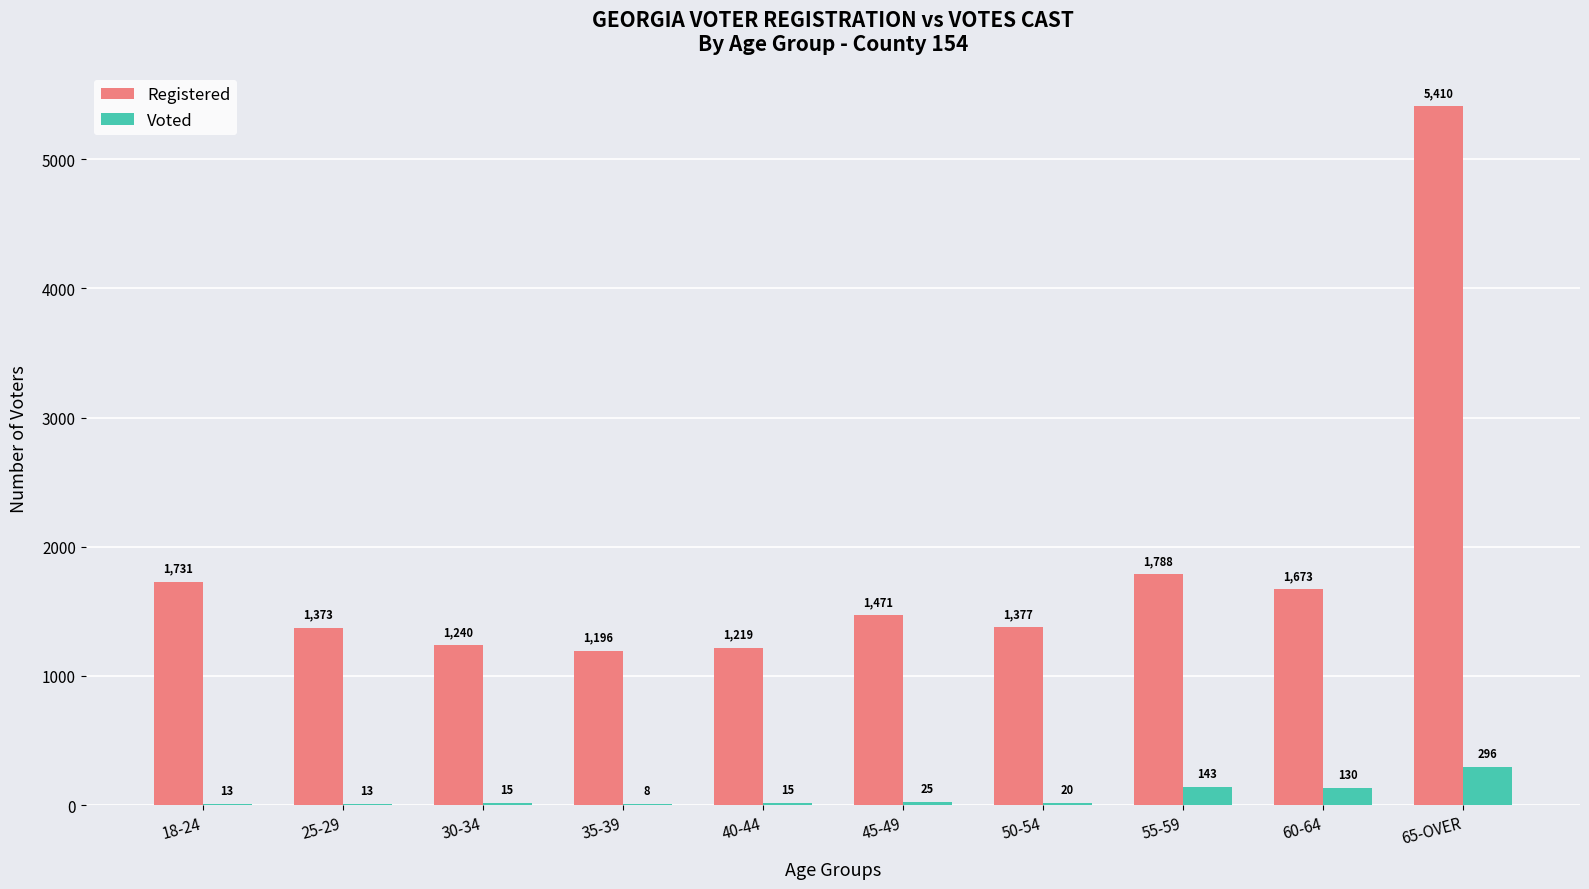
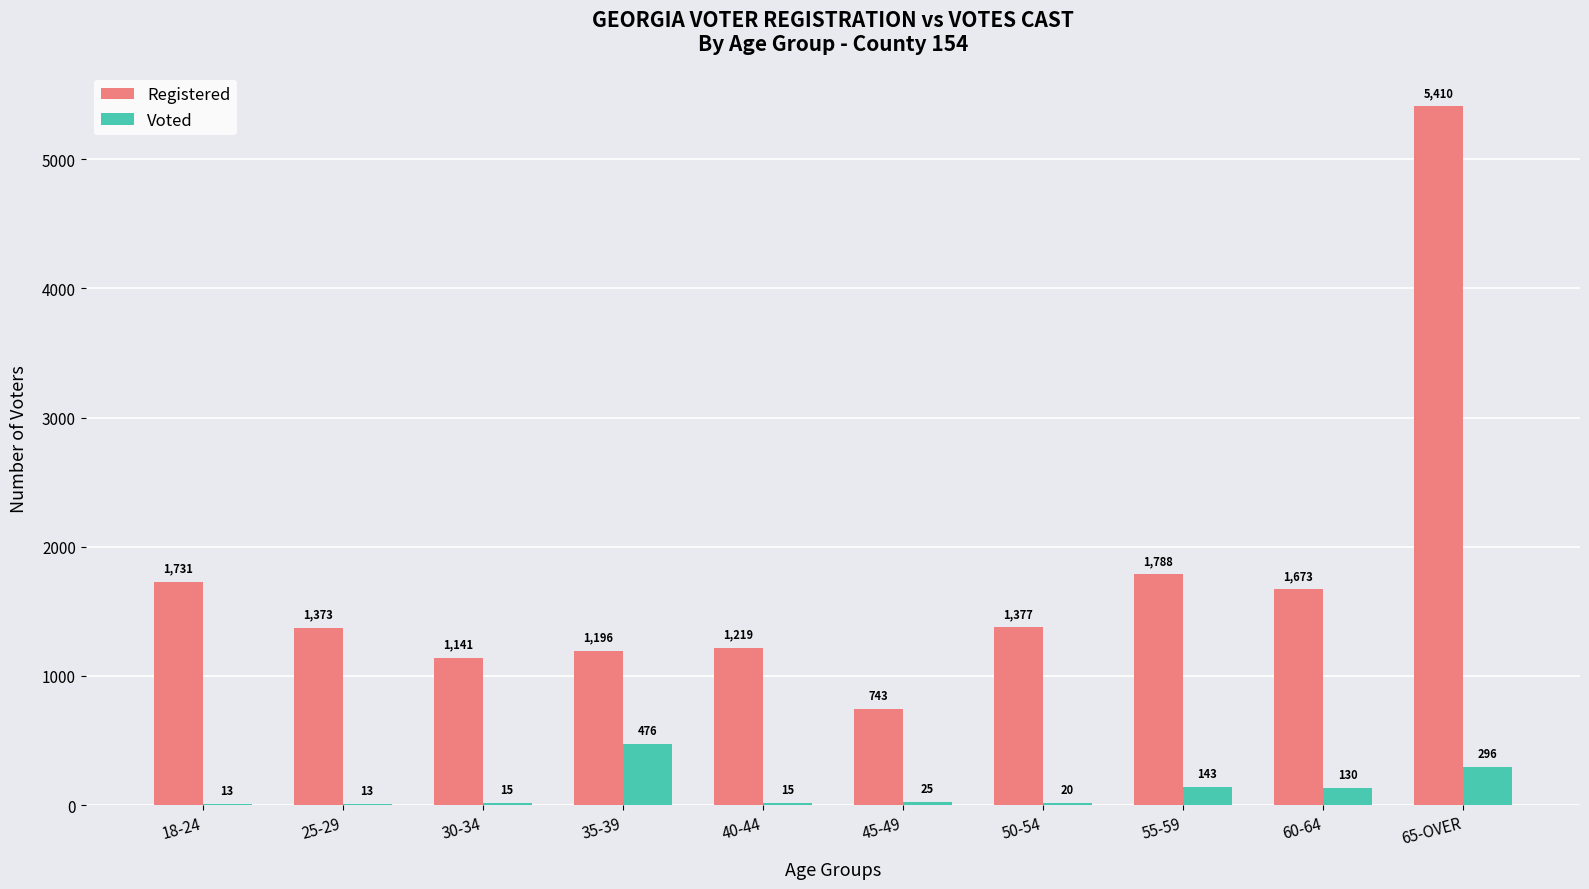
  {
    "Registered": {
      "18-24": "1,731",
      "25-29": "1,373",
-     "30-34": "1,240",
+     "30-34": "1,141",
      "35-39": "1,196",
      "40-44": "1,219",
-     "45-49": "1,471",
+     "45-49": "743",
      "50-54": "1,377",
      "55-59": "1,788",
      "60-64": "1,673",
      "65-OVER": "5,410"
    },
    "Voted": {
      "18-24": "13",
      "25-29": "13",
      "30-34": "15",
-     "35-39": "8",
+     "35-39": "476",
      "40-44": "15",
      "45-49": "25",
      "50-54": "20",
      "55-59": "143",
      "60-64": "130",
      "65-OVER": "296"
    }
  }
